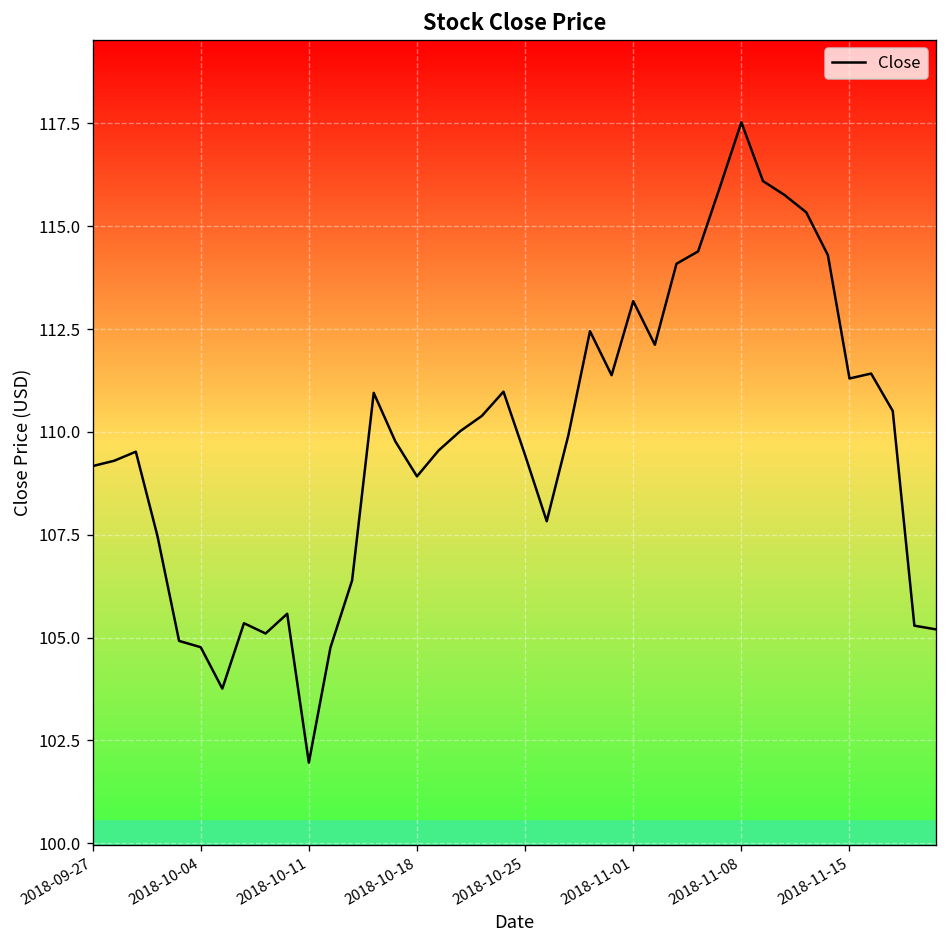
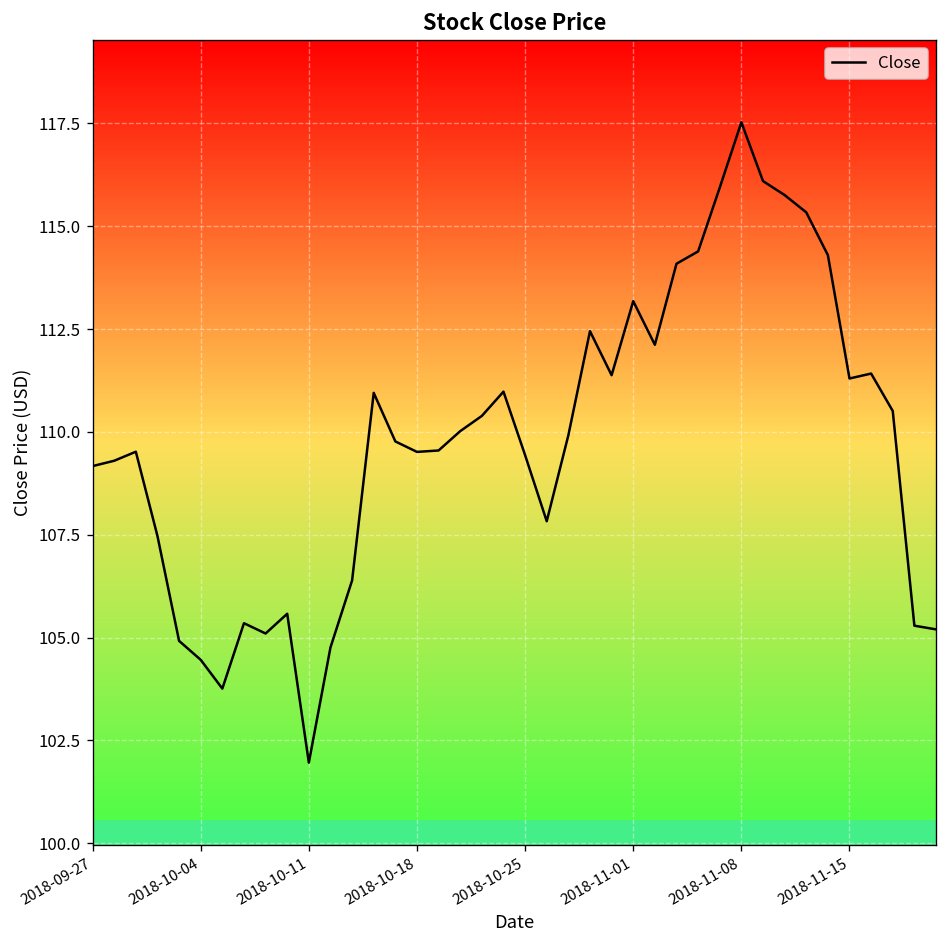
  {
    "2018-09-27": 109.2,
-   "2018-10-04": 104.8,
+   "2018-10-04": 104.5,
    "2018-10-11": 102.0,
-   "2018-10-18": 108.9,
+   "2018-10-18": 109.5,
    "2018-10-25": 109.4,
    "2018-11-01": 113.2,
    "2018-11-08": 117.5,
    "2018-11-15": 111.3
  }
